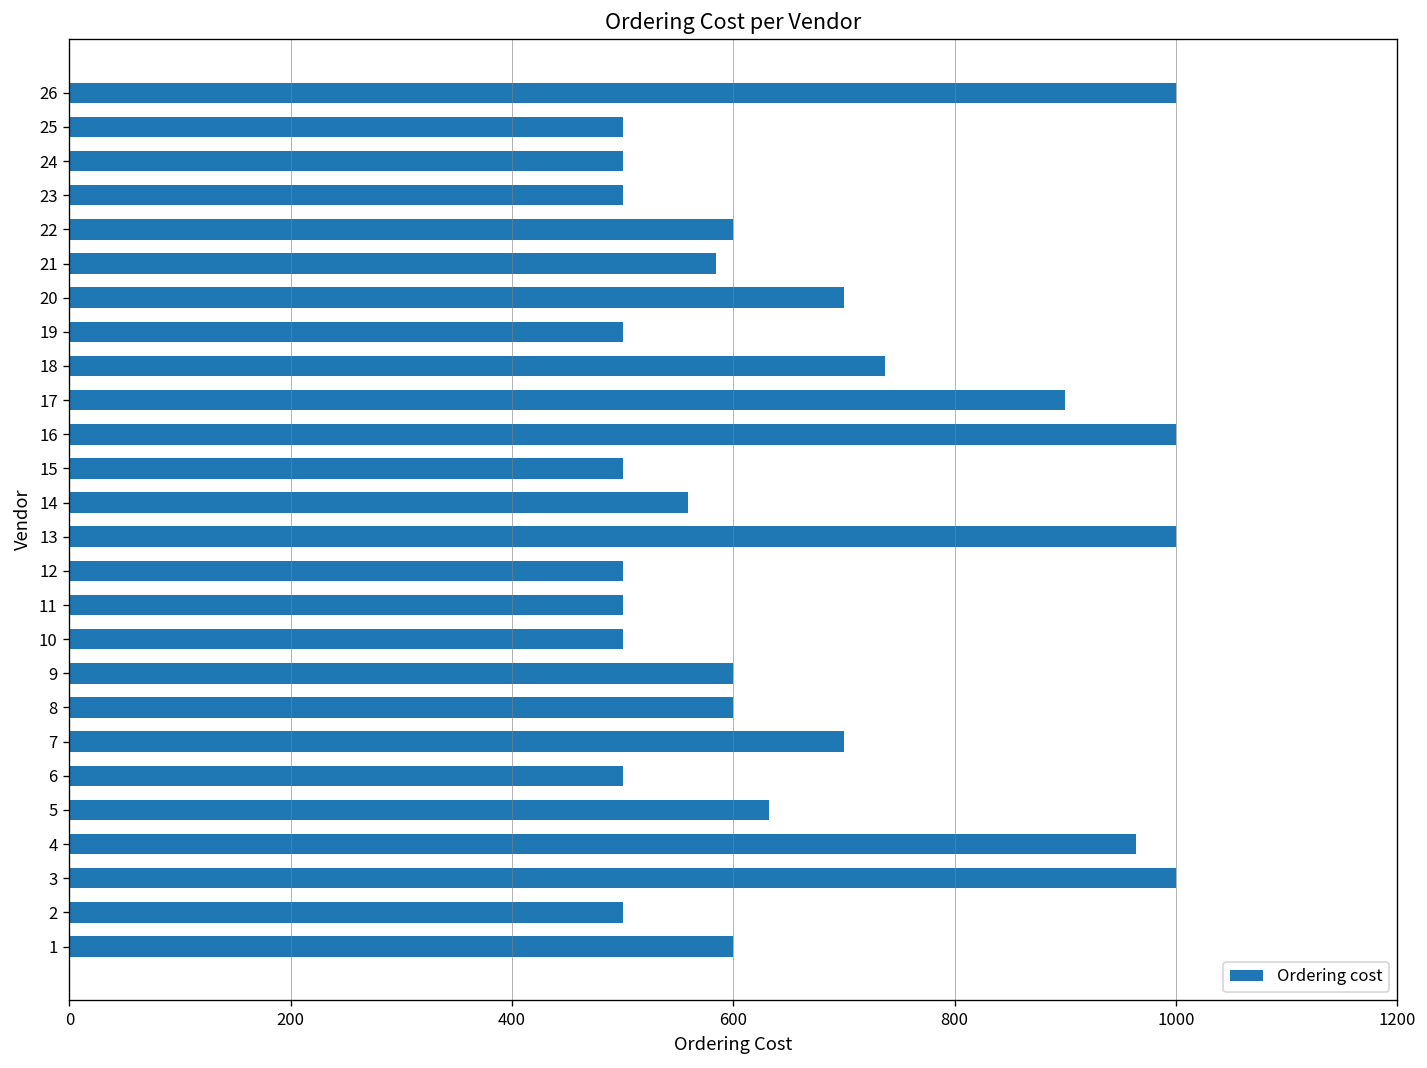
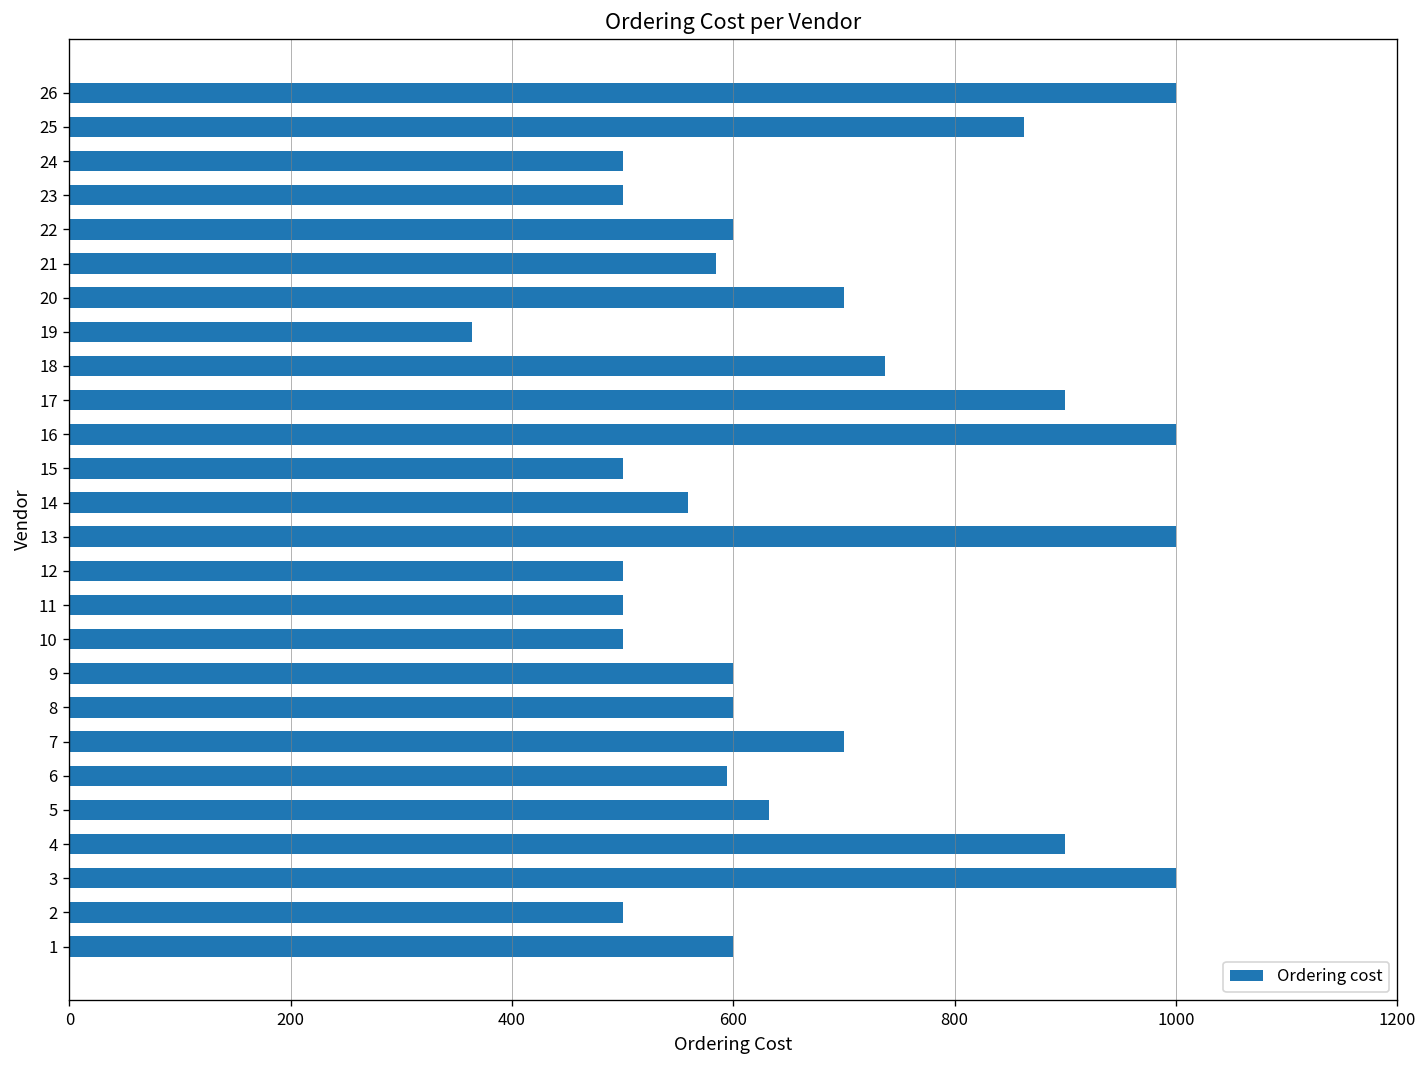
  {
    "26": 1000,
-   "25": 500,
+   "25": 860,
    "24": 500,
    "23": 500,
    "22": 600,
    "21": 580,
    "20": 700,
-   "19": 500,
+   "19": 360,
    "18": 740,
    "17": 900,
    "16": 1000,
    "15": 500,
    "14": 560,
    "13": 1000,
    "12": 500,
    "11": 500,
    "10": 500,
    "9": 600,
    "8": 600,
    "7": 700,
-   "6": 500,
+   "6": 590,
    "5": 630,
-   "4": 960,
+   "4": 900,
    "3": 1000,
    "2": 500,
    "1": 600
  }
